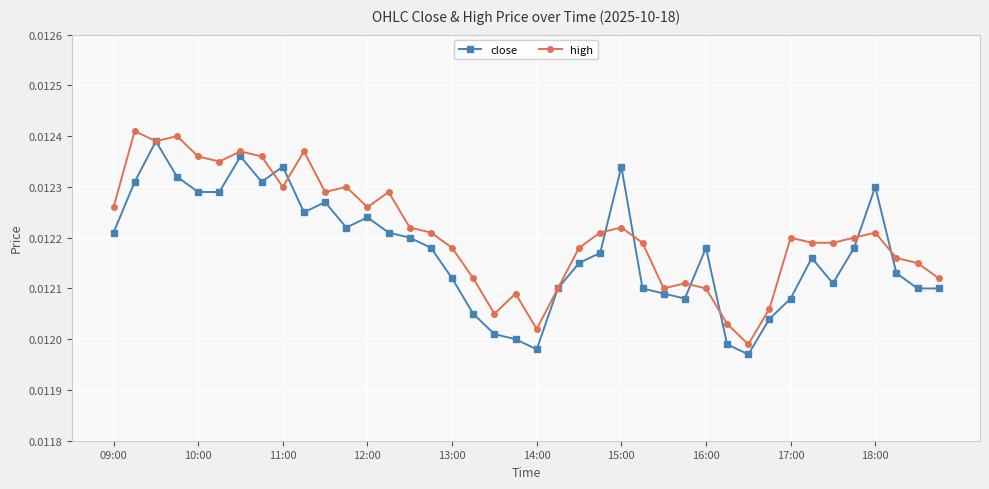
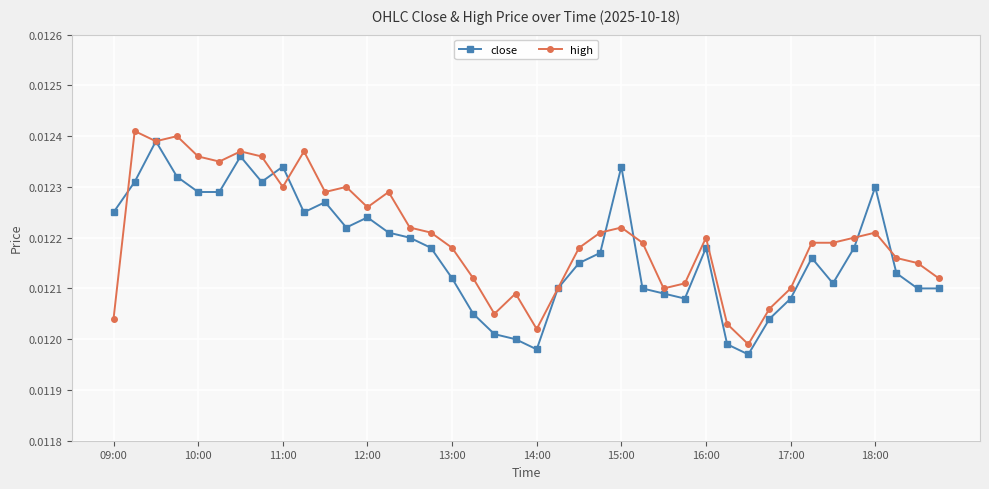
  {
    "close": {
-     "09:00": 0.01221,
+     "09:00": 0.01225,
      "10:00": 0.01229,
      "11:00": 0.01234,
      "12:00": 0.01224,
      "13:00": 0.01212,
      "14:00": 0.01198,
      "15:00": 0.01234,
      "16:00": 0.01218,
      "17:00": 0.01208,
      "18:00": 0.01230
    },
    "high": {
-     "09:00": 0.01226,
+     "09:00": 0.01204,
      "10:00": 0.01236,
      "11:00": 0.01230,
      "12:00": 0.01226,
      "13:00": 0.01218,
      "14:00": 0.01202,
      "15:00": 0.01222,
-     "16:00": 0.0121,
-     "17:00": 0.0122,
+     "16:00": 0.0122,
+     "17:00": 0.0121,
      "18:00": 0.01221
    }
  }
